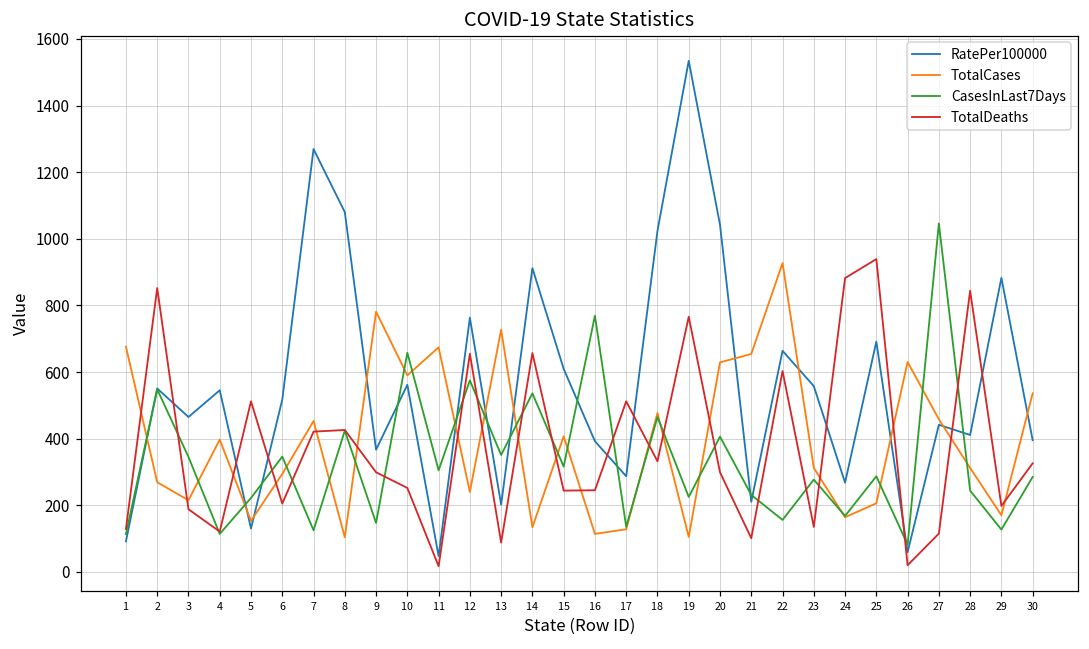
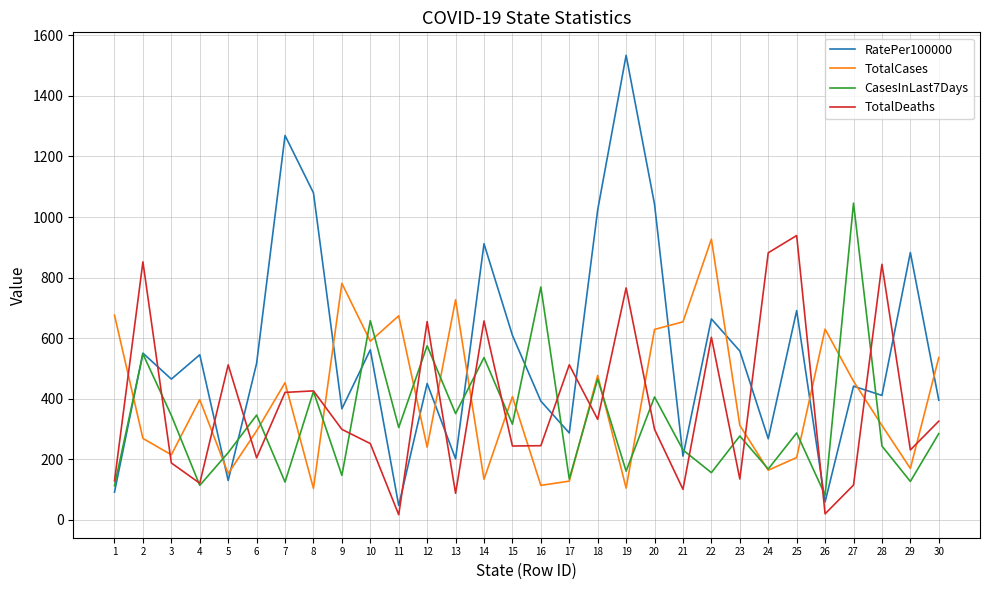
  {
    "RatePer100000": {
      "1": 90,
      "3": 460,
      "4": 550,
      "5": 130,
      "6": 520,
      "7": 1270,
      "8": 1080,
      "9": 370,
      "10": 560,
      "11": 50,
-     "12": 760,
+     "12": 450,
      "13": 200,
      "14": 910,
      "15": 610,
      "16": 390,
      "17": 290,
      "18": 1020,
      "19": 1530,
      "20": 1040,
      "21": 210,
      "22": 660,
      "23": 560,
      "24": 270,
      "25": 690,
      "26": 60,
      "27": 440,
      "28": 410,
      "29": 880,
      "30": 400
    },
    "TotalCases": {
      "1": 680,
      "2": 270,
      "3": 220,
      "4": 400,
      "5": 150,
      "6": 290,
      "7": 450,
      "8": 100,
      "9": 780,
      "10": 590,
      "11": 670,
      "12": 240,
      "13": 730,
      "14": 130,
      "15": 410,
      "16": 110,
      "18": 480,
      "19": 110,
      "20": 630,
      "21": 650,
      "22": 930,
      "23": 310,
      "25": 210,
      "26": 630,
      "27": 460,
      "28": 310,
      "29": 170,
      "30": 540
    },
    "CasesInLast7Days": {
      "1": 110,
      "3": 350,
      "5": 220,
      "6": 350,
      "7": 130,
      "9": 150,
      "10": 660,
      "11": 310,
      "12": 580,
      "13": 350,
      "14": 540,
      "15": 320,
      "16": 770,
      "18": 470,
-     "19": 230,
+     "19": 160,
      "20": 410,
      "21": 230,
      "22": 160,
      "23": 280,
      "25": 290,
      "26": 80,
      "27": 1050,
      "28": 240,
      "29": 130,
      "30": 290
    },
    "TotalDeaths": {
      "1": 130,
      "2": 850,
      "3": 190,
      "5": 510,
      "6": 210,
      "7": 420,
      "9": 300,
      "10": 250,
      "11": 20,
      "12": 660,
      "13": 90,
      "14": 660,
      "15": 240,
      "16": 250,
      "17": 510,
      "18": 330,
      "19": 770,
      "20": 300,
      "21": 100,
      "22": 600,
      "23": 140,
      "24": 880,
      "25": 940,
      "26": 20,
      "27": 120,
      "28": 840,
-     "29": 200,
+     "29": 230,
      "30": 330
    }
  }
